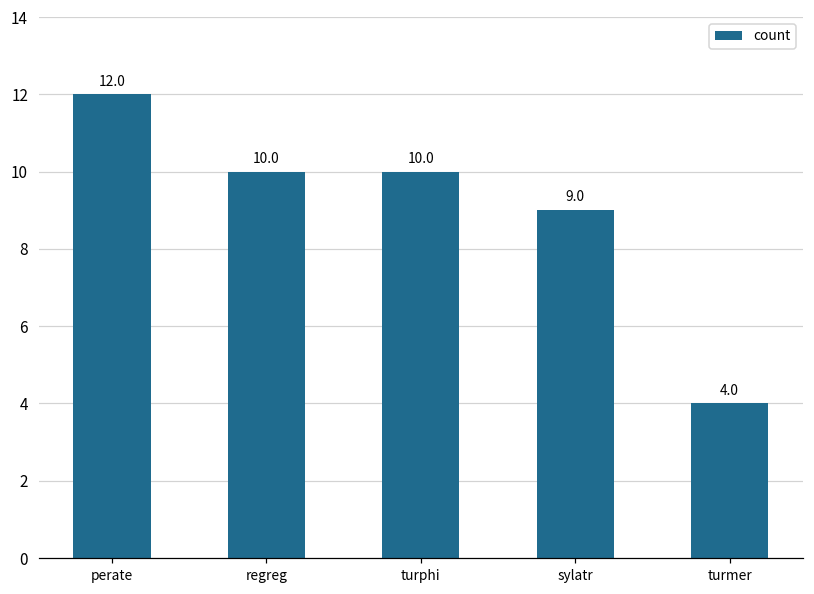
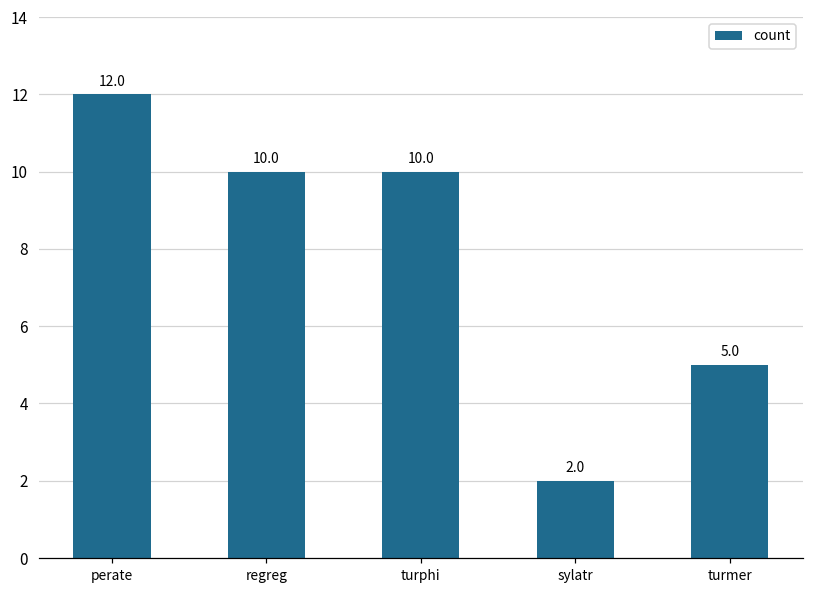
  {
    "perate": 12.0,
    "regreg": 10.0,
    "turphi": 10.0,
-   "sylatr": 9.0,
-   "turmer": 4.0
+   "sylatr": 2.0,
+   "turmer": 5.0
  }
